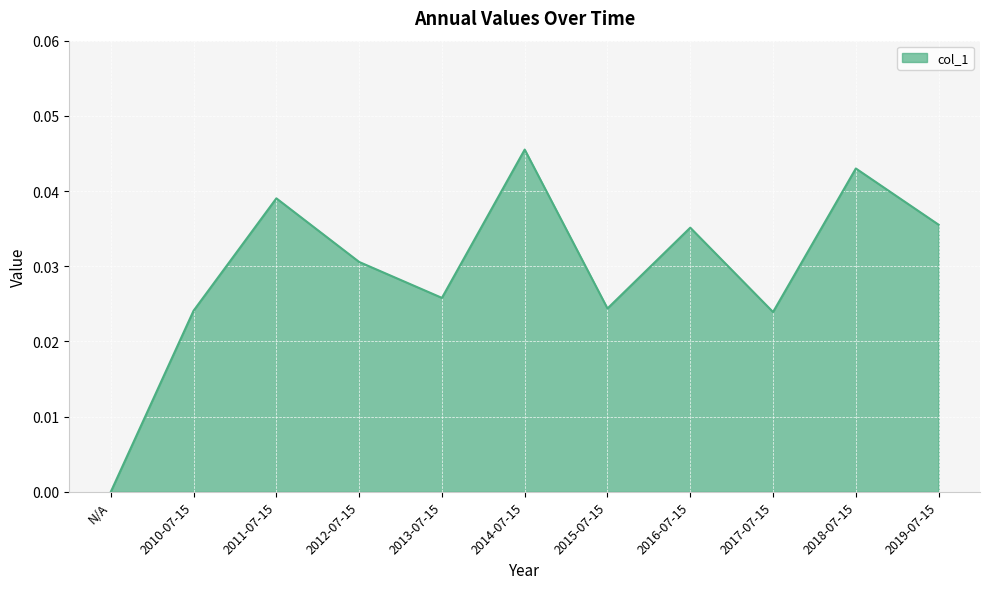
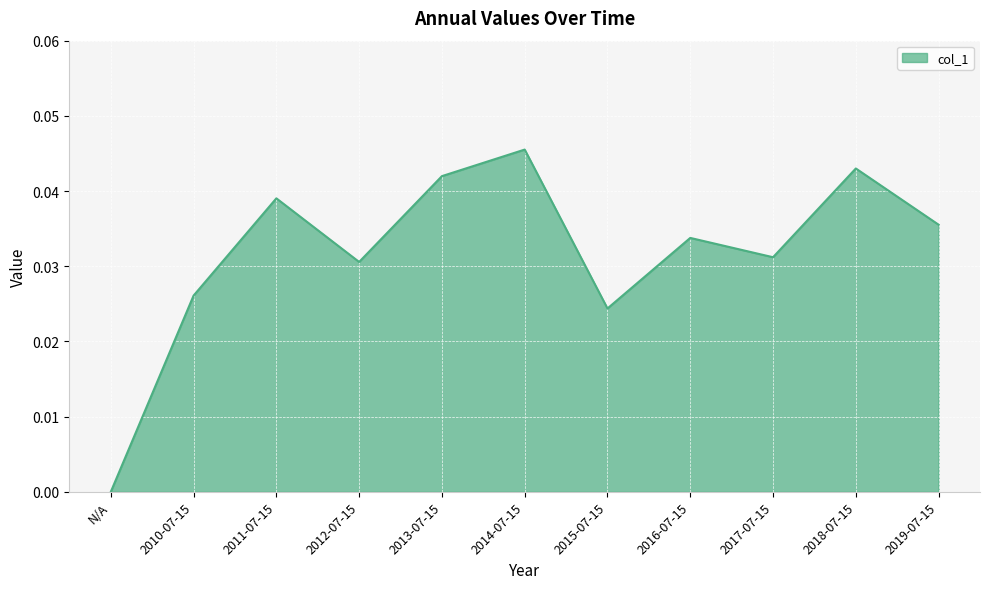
  {
    "N/A": 0.000,
-   "2010-07-15": 0.024,
+   "2010-07-15": 0.026,
    "2011-07-15": 0.039,
    "2012-07-15": 0.031,
-   "2013-07-15": 0.026,
+   "2013-07-15": 0.042,
    "2014-07-15": 0.046,
    "2015-07-15": 0.024,
-   "2016-07-15": 0.035,
-   "2017-07-15": 0.024,
+   "2016-07-15": 0.034,
+   "2017-07-15": 0.031,
    "2018-07-15": 0.043,
    "2019-07-15": 0.036
  }
